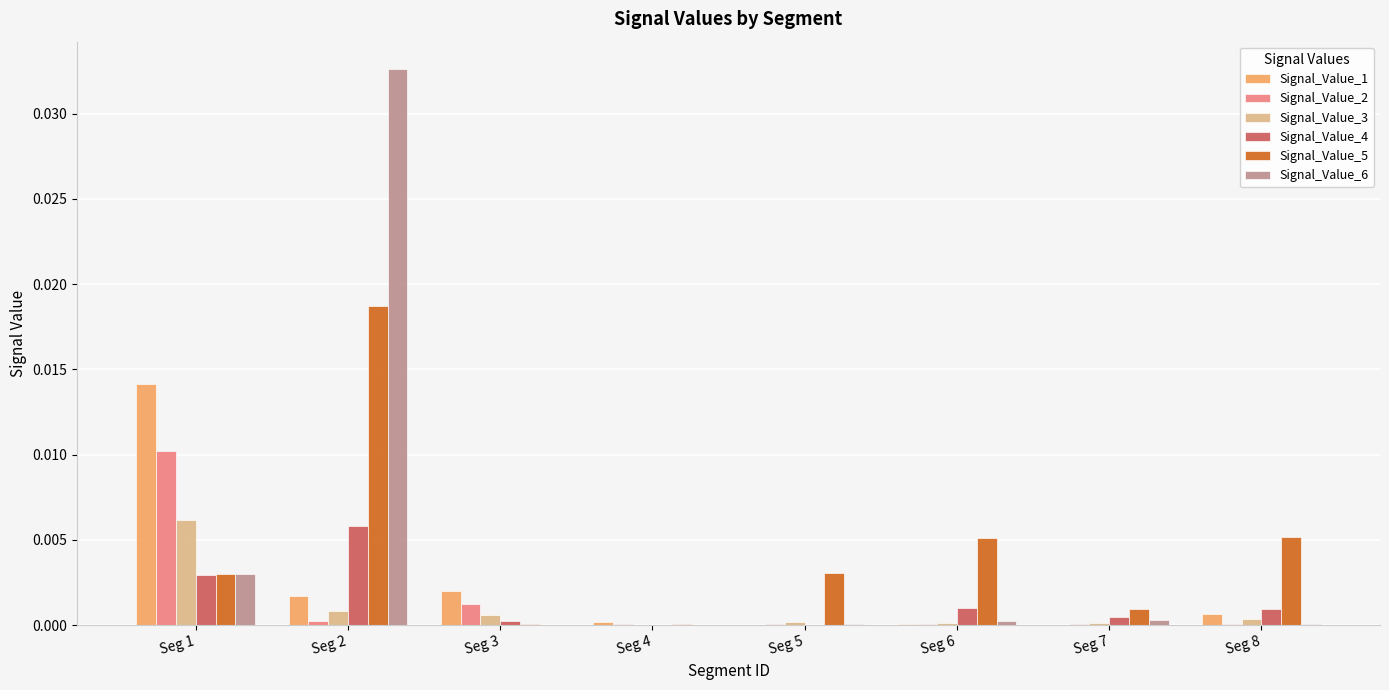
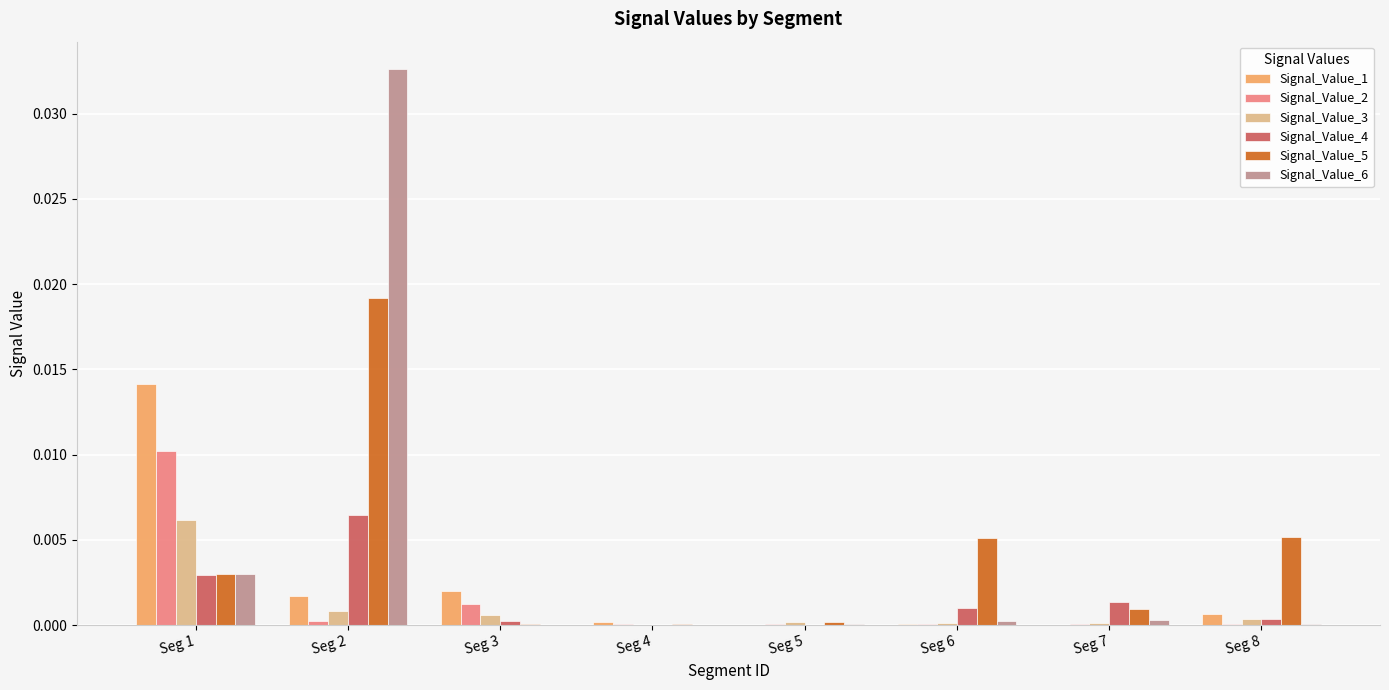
  {
    "Signal_Value_4": {
      "Seg 1": 0.0029,
-     "Seg 2": 0.0058,
+     "Seg 2": 0.0064,
      "Seg 3": 0.0003,
      "Seg 6": 0.0010,
-     "Seg 7": 0.0005,
-     "Seg 8": 0.0010
+     "Seg 7": 0.0013,
+     "Seg 8": 0.0004
    },
    "Signal_Value_5": {
      "Seg 1": 0.0030,
-     "Seg 2": 0.0187,
-     "Seg 5": 0.0031,
+     "Seg 2": 0.0192,
+     "Seg 5": 0.0002,
      "Seg 6": 0.0051,
      "Seg 7": 0.0009,
      "Seg 8": 0.0051
    }
  }
